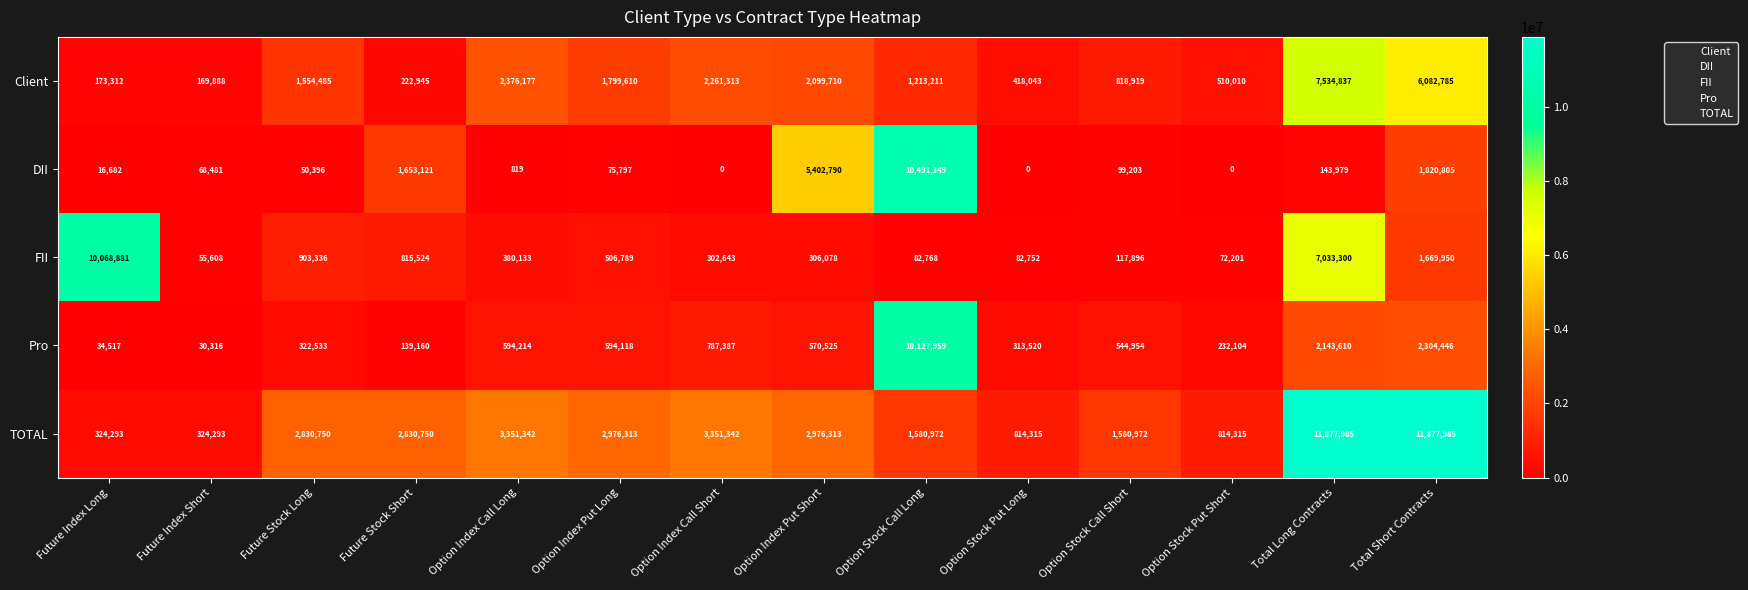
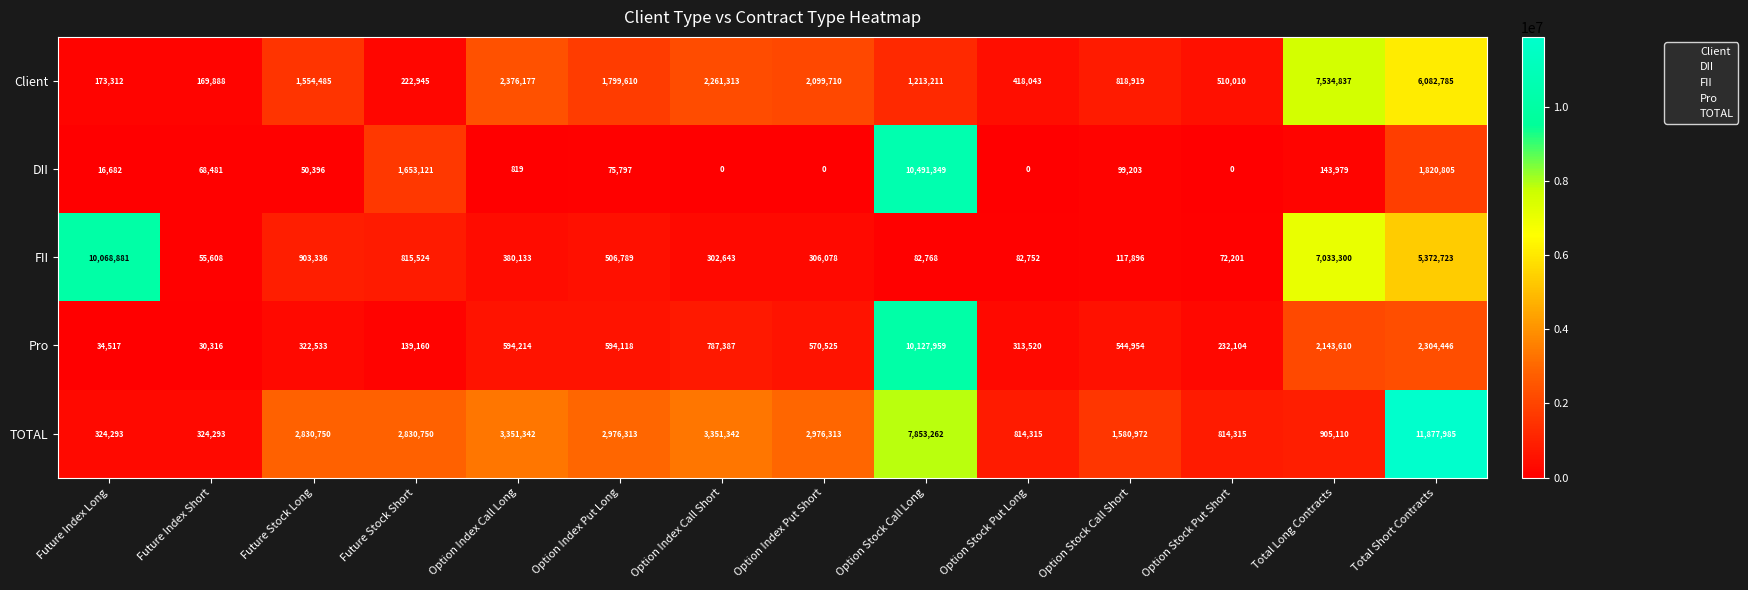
  {
    "Client": {
      "Future Index Long": "173,312",
      "Future Index Short": "169,888",
      "Future Stock Long": "1,554,485",
      "Future Stock Short": "222,945",
      "Option Index Call Long": "2,376,177",
      "Option Index Put Long": "1,799,610",
      "Option Index Call Short": "2,261,313",
      "Option Index Put Short": "2,099,710",
      "Option Stock Call Long": "1,213,211",
      "Option Stock Put Long": "418,043",
      "Option Stock Call Short": "818,919",
      "Option Stock Put Short": "510,010",
      "Total Long Contracts": "7,534,837",
      "Total Short Contracts": "6,082,785"
    },
    "DII": {
      "Future Index Long": "16,682",
      "Future Index Short": "68,481",
      "Future Stock Long": "50,396",
      "Future Stock Short": "1,653,121",
      "Option Index Call Long": "819",
      "Option Index Put Long": "75,797",
      "Option Index Call Short": "0",
-     "Option Index Put Short": "5,402,790",
+     "Option Index Put Short": "0",
      "Option Stock Call Long": "10,491,349",
      "Option Stock Put Long": "0",
      "Option Stock Call Short": "99,203",
      "Option Stock Put Short": "0",
      "Total Long Contracts": "143,979",
      "Total Short Contracts": "1,820,805"
    },
    "FII": {
      "Future Index Long": "10,068,881",
      "Future Index Short": "55,608",
      "Future Stock Long": "903,336",
      "Future Stock Short": "815,524",
      "Option Index Call Long": "380,133",
      "Option Index Put Long": "506,789",
      "Option Index Call Short": "302,643",
      "Option Index Put Short": "306,078",
      "Option Stock Call Long": "82,768",
      "Option Stock Put Long": "82,752",
      "Option Stock Call Short": "117,896",
      "Option Stock Put Short": "72,201",
      "Total Long Contracts": "7,033,300",
-     "Total Short Contracts": "1,669,950"
+     "Total Short Contracts": "5,372,723"
    },
    "Pro": {
      "Future Index Long": "34,517",
      "Future Index Short": "30,316",
      "Future Stock Long": "322,533",
      "Future Stock Short": "139,160",
      "Option Index Call Long": "594,214",
      "Option Index Put Long": "594,118",
      "Option Index Call Short": "787,387",
      "Option Index Put Short": "570,525",
      "Option Stock Call Long": "10,127,959",
      "Option Stock Put Long": "313,520",
      "Option Stock Call Short": "544,954",
      "Option Stock Put Short": "232,104",
      "Total Long Contracts": "2,143,610",
      "Total Short Contracts": "2,304,446"
    },
    "TOTAL": {
      "Future Index Long": "324,293",
      "Future Index Short": "324,293",
      "Future Stock Long": "2,830,750",
      "Future Stock Short": "2,830,750",
      "Option Index Call Long": "3,351,342",
      "Option Index Put Long": "2,976,313",
      "Option Index Call Short": "3,351,342",
      "Option Index Put Short": "2,976,313",
-     "Option Stock Call Long": "1,580,972",
+     "Option Stock Call Long": "7,853,262",
      "Option Stock Put Long": "814,315",
      "Option Stock Call Short": "1,580,972",
      "Option Stock Put Short": "814,315",
-     "Total Long Contracts": "11,877,985",
+     "Total Long Contracts": "905,110",
      "Total Short Contracts": "11,877,985"
    }
  }
